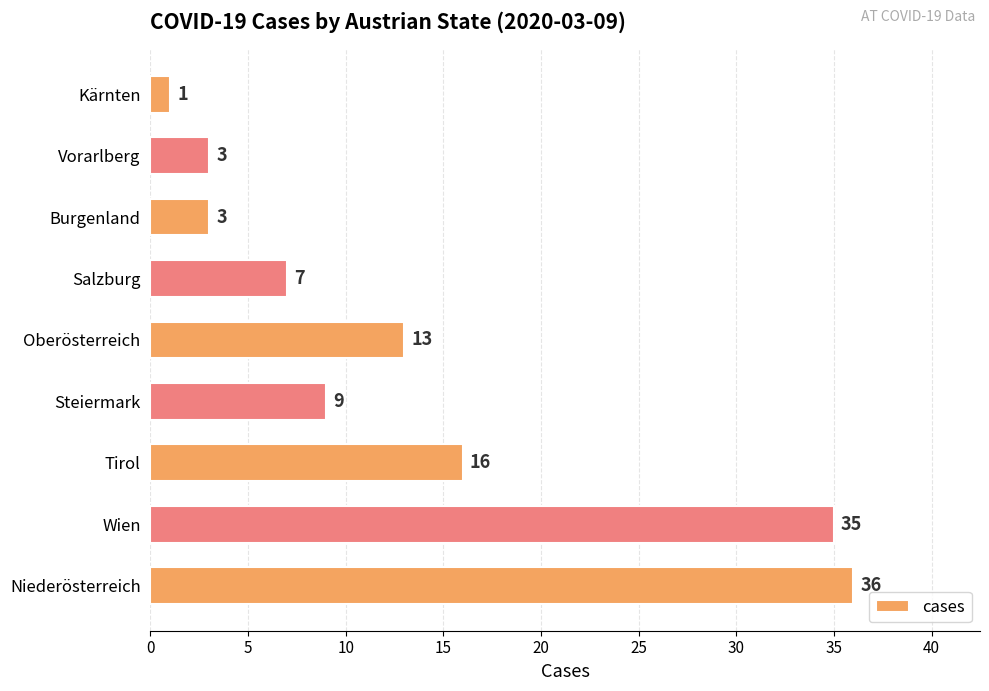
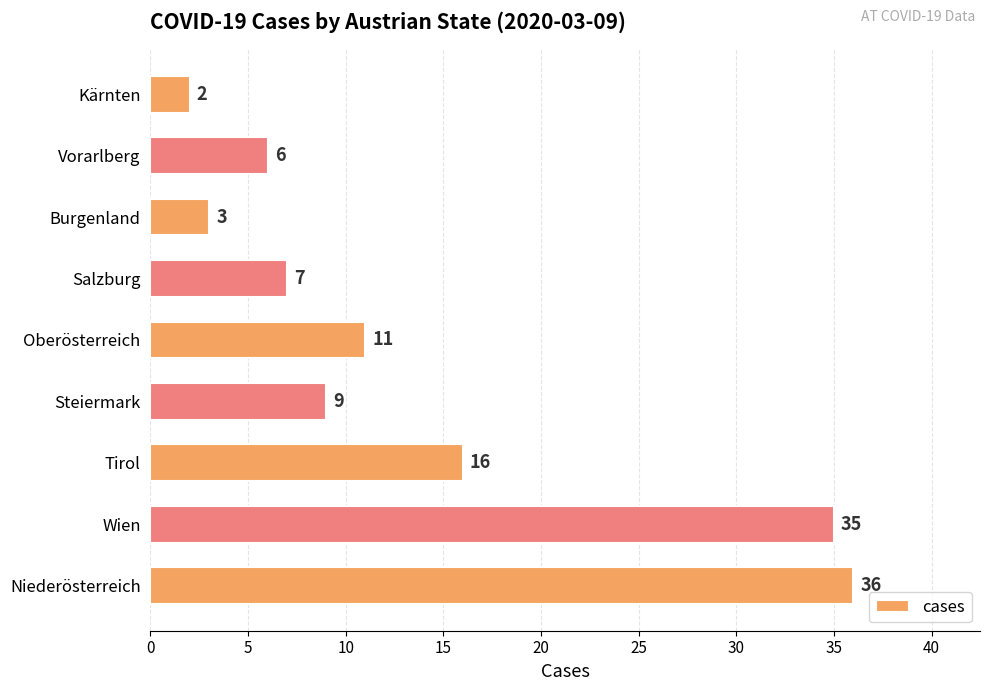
  {
-   "Kärnten": 1,
-   "Vorarlberg": 3,
+   "Kärnten": 2,
+   "Vorarlberg": 6,
    "Burgenland": 3,
    "Salzburg": 7,
-   "Oberösterreich": 13,
+   "Oberösterreich": 11,
    "Steiermark": 9,
    "Tirol": 16,
    "Wien": 35
  }
